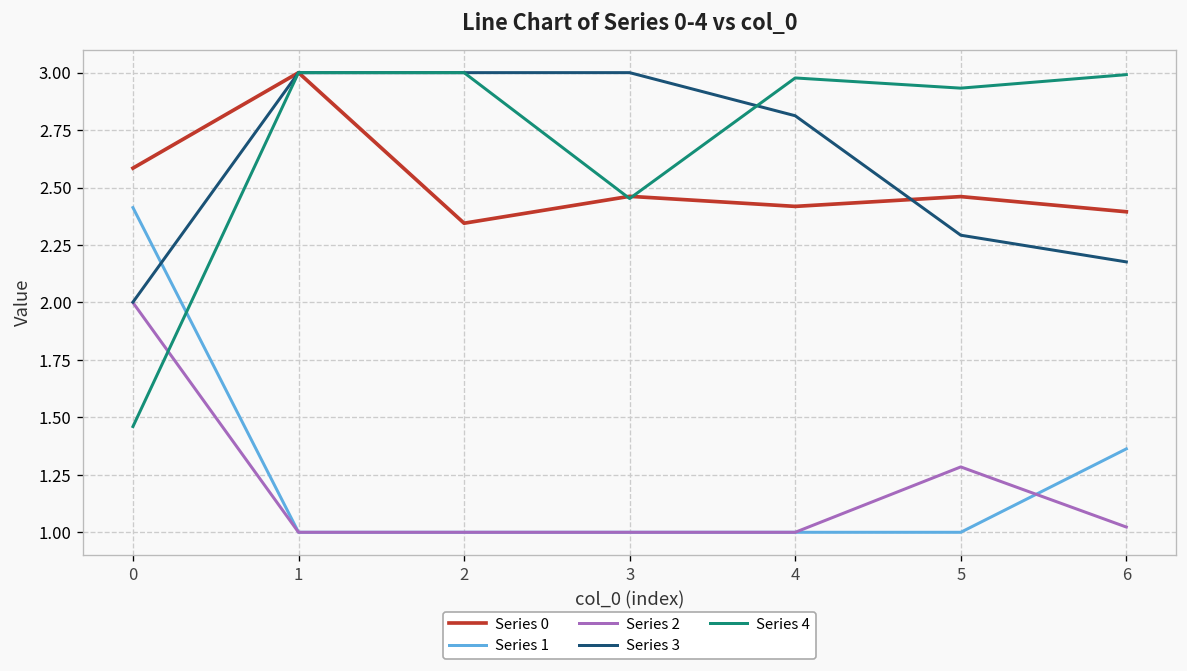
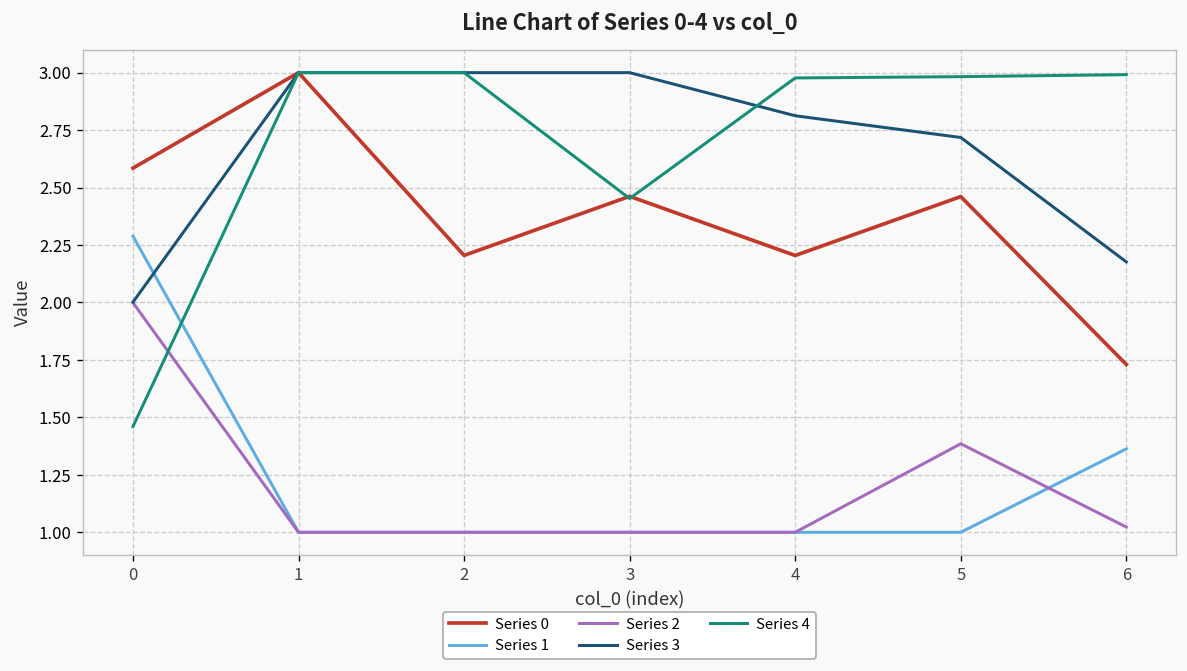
  {
    "Series 0": {
      "0": 2.58,
-     "2": 2.34,
-     "4": 2.42,
+     "2": 2.20,
+     "4": 2.20,
      "5": 2.46,
-     "6": 2.39
+     "6": 1.73
    },
    "Series 1": {
-     "0": 2.41,
+     "0": 2.29,
      "5": 1.00,
      "6": 1.36
    },
    "Series 2": {
-     "5": 1.28,
+     "5": 1.39,
      "6": 1.02
    },
    "Series 3": {
      "3": 3.00,
      "4": 2.81,
-     "5": 2.29,
+     "5": 2.72,
      "6": 2.18
    },
    "Series 4": {
      "0": 1.46,
      "4": 2.98,
-     "5": 2.93,
+     "5": 2.98,
      "6": 2.99
    }
  }
